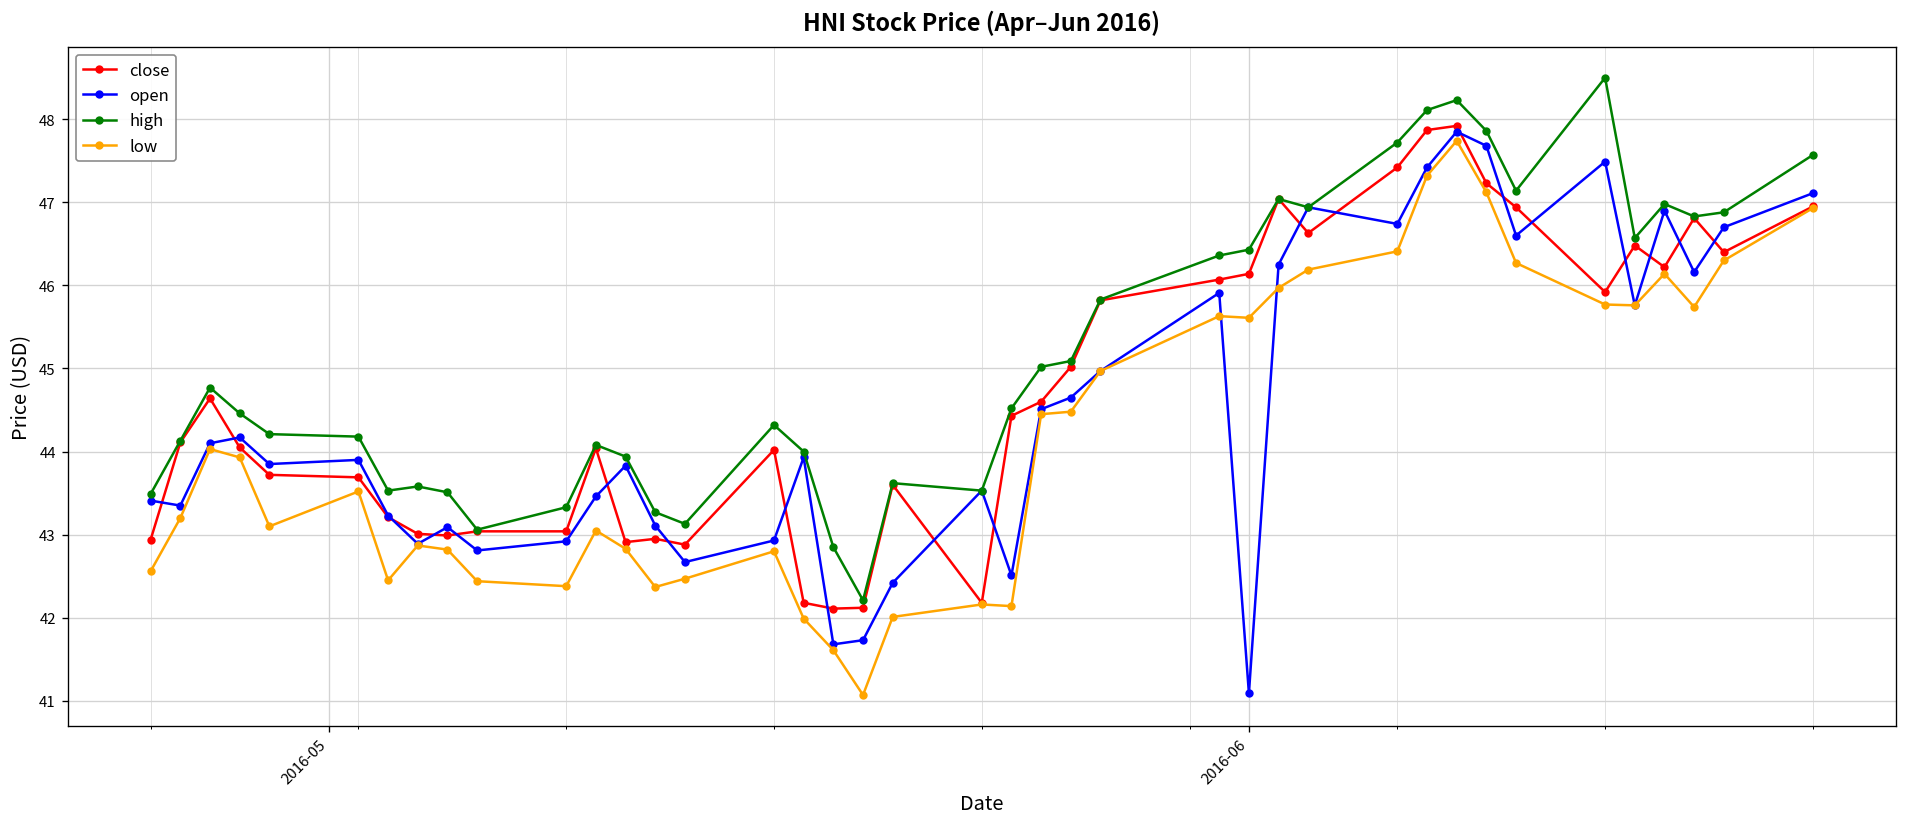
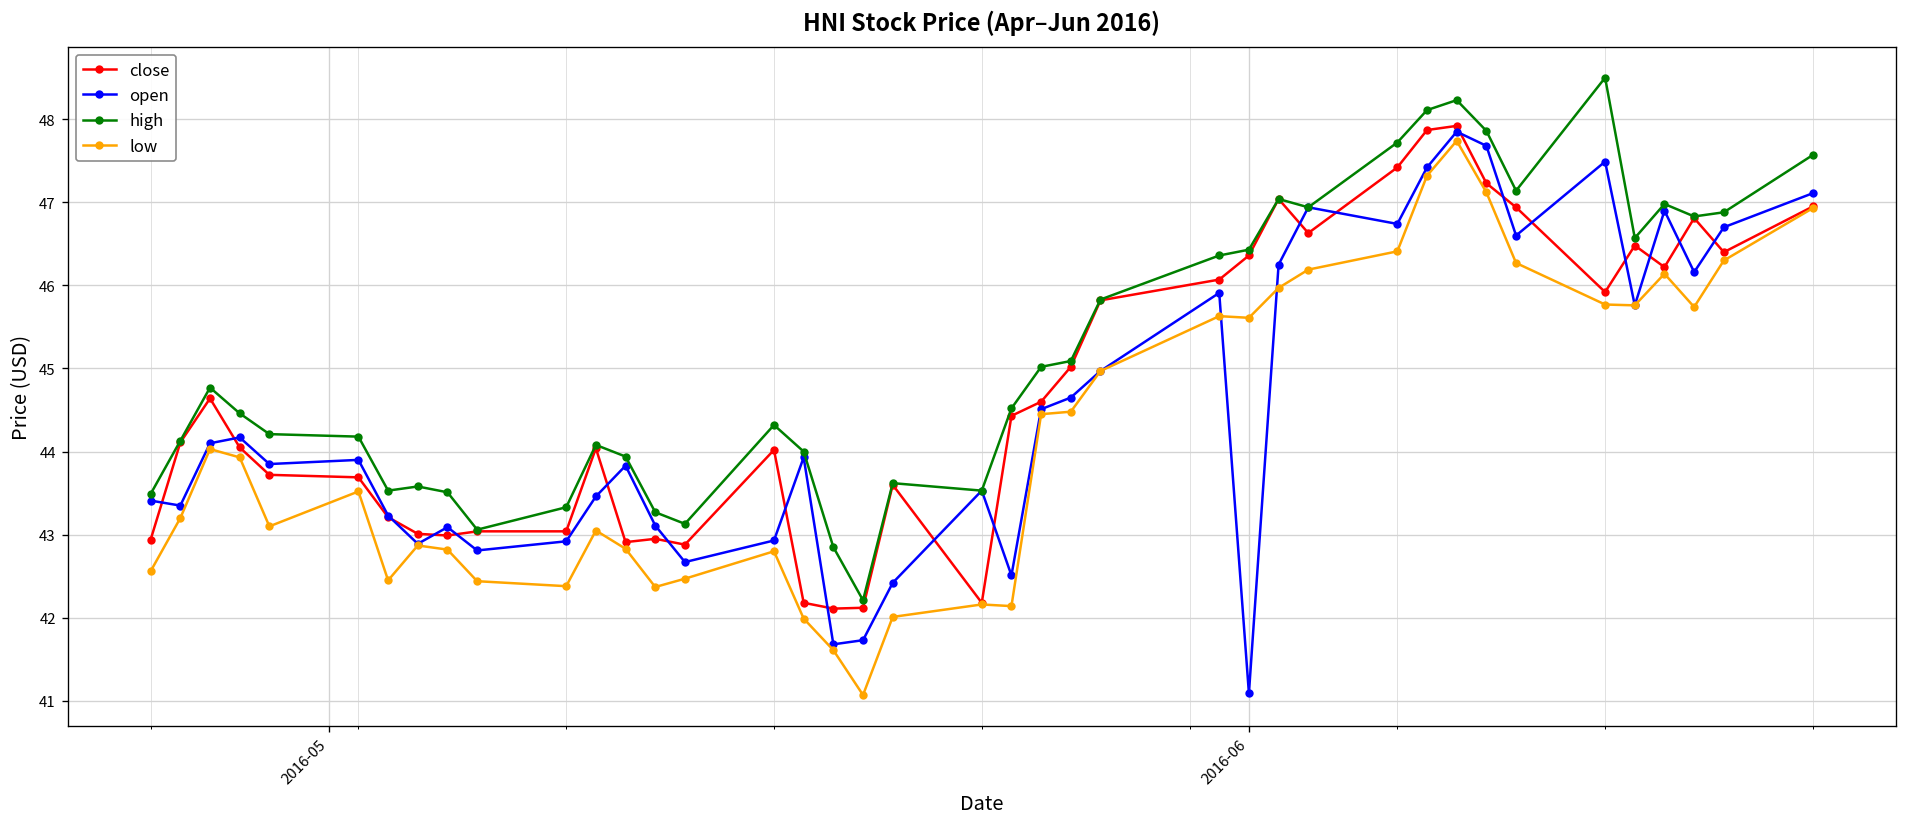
  {
    "close": {
-     "2016-06": 46.1
+     "2016-06": 46.4
    },
    "open": {
      "2016-06": 41.1
    },
    "high": {
      "2016-06": 46.4
    },
    "low": {
      "2016-06": 45.6
    }
  }
